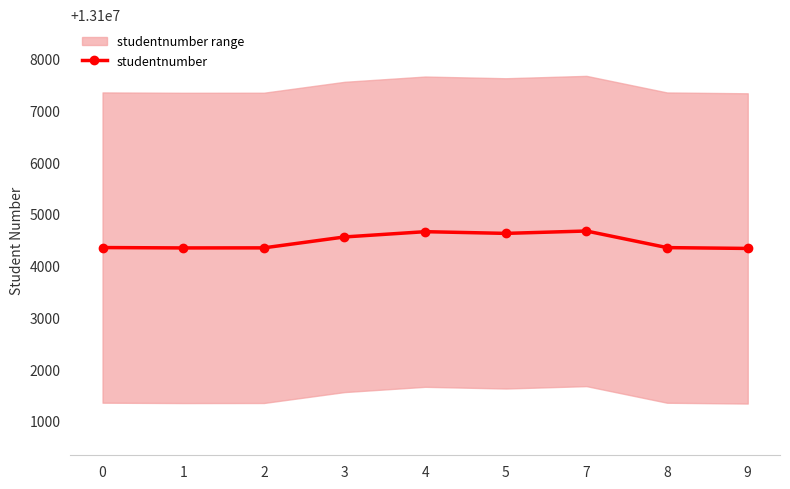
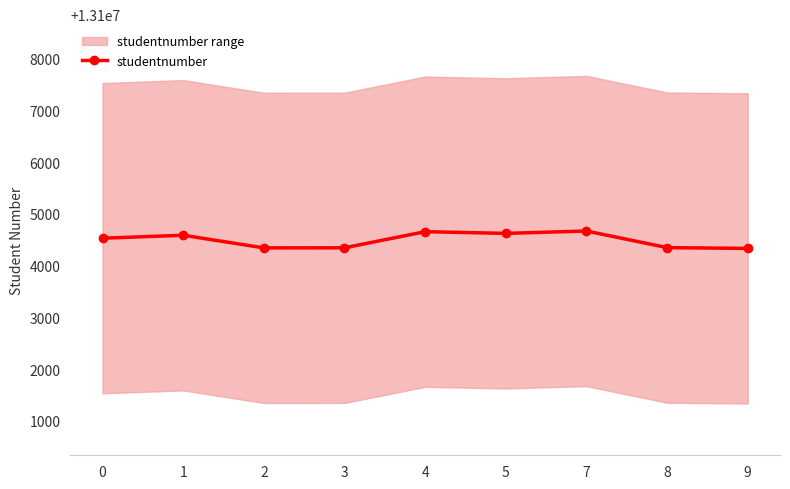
  {
    "studentnumber": {
-     "0": 13104300,
-     "1": 13104300,
+     "0": 13104500,
+     "1": 13104600,
      "2": 13104300,
-     "3": 13104600,
+     "3": 13104300,
      "4": 13104700,
      "5": 13104600,
      "7": 13104700,
      "8": 13104300,
      "9": 13104300
    }
  }
